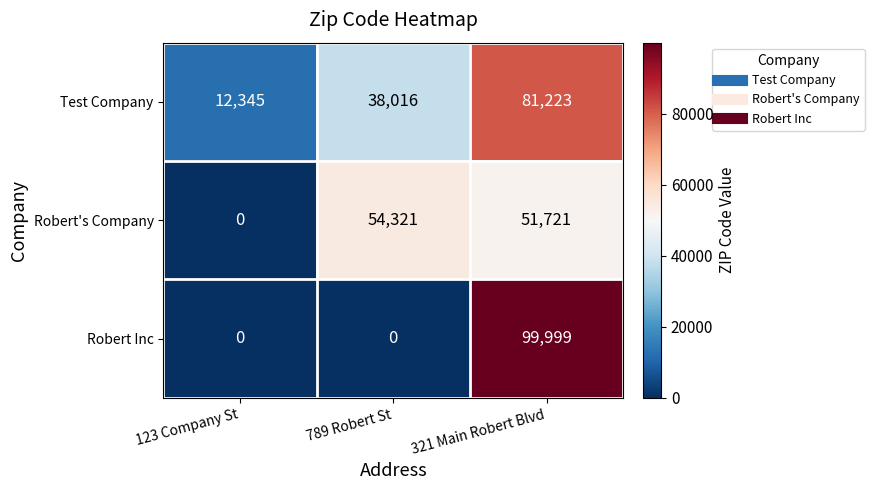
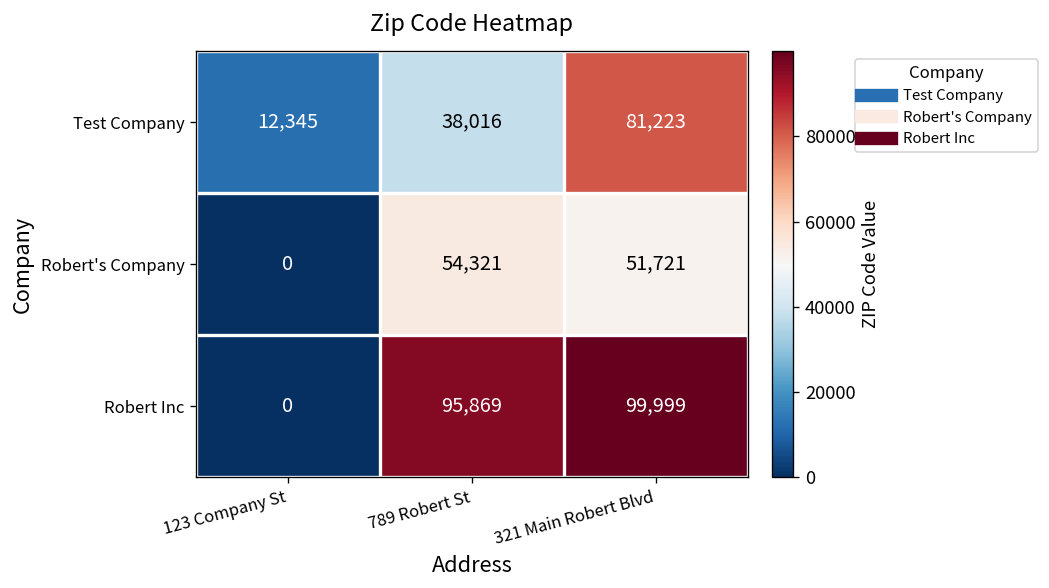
  {
    "Test Company": {
      "123 Company St": "12,345",
      "789 Robert St": "38,016",
      "321 Main Robert Blvd": "81,223"
    },
    "Robert's Company": {
      "123 Company St": "0",
      "789 Robert St": "54,321",
      "321 Main Robert Blvd": "51,721"
    },
    "Robert Inc": {
      "123 Company St": "0",
-     "789 Robert St": "0",
+     "789 Robert St": "95,869",
      "321 Main Robert Blvd": "99,999"
    }
  }
